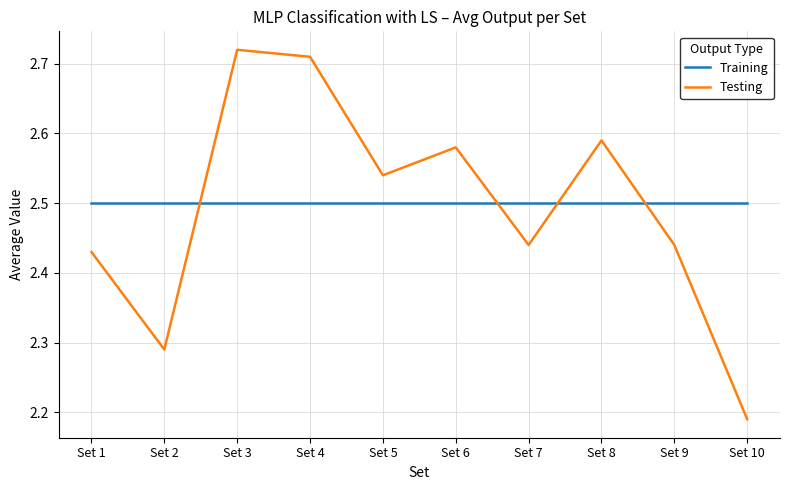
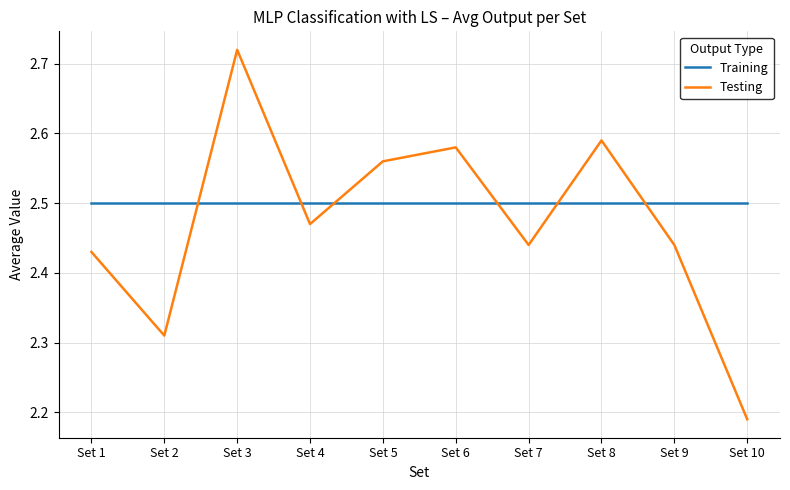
  {
    "Training": {
      "Set 1": 2.50,
      "Set 2": 2.50,
      "Set 3": 2.50,
      "Set 4": 2.50,
      "Set 5": 2.50,
      "Set 6": 2.50,
      "Set 7": 2.50,
      "Set 8": 2.50,
      "Set 9": 2.50,
      "Set 10": 2.50
    },
    "Testing": {
      "Set 1": 2.43,
-     "Set 2": 2.29,
+     "Set 2": 2.31,
      "Set 3": 2.72,
-     "Set 4": 2.71,
-     "Set 5": 2.54,
+     "Set 4": 2.47,
+     "Set 5": 2.56,
      "Set 6": 2.58,
      "Set 7": 2.44,
      "Set 8": 2.59,
      "Set 9": 2.44,
      "Set 10": 2.19
    }
  }
